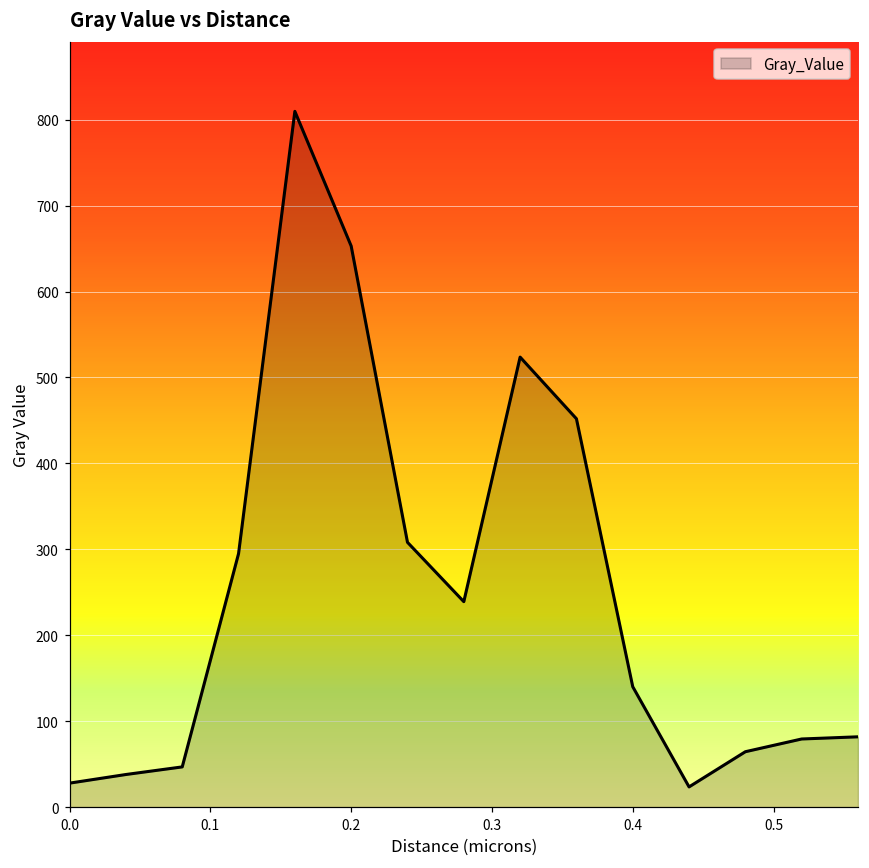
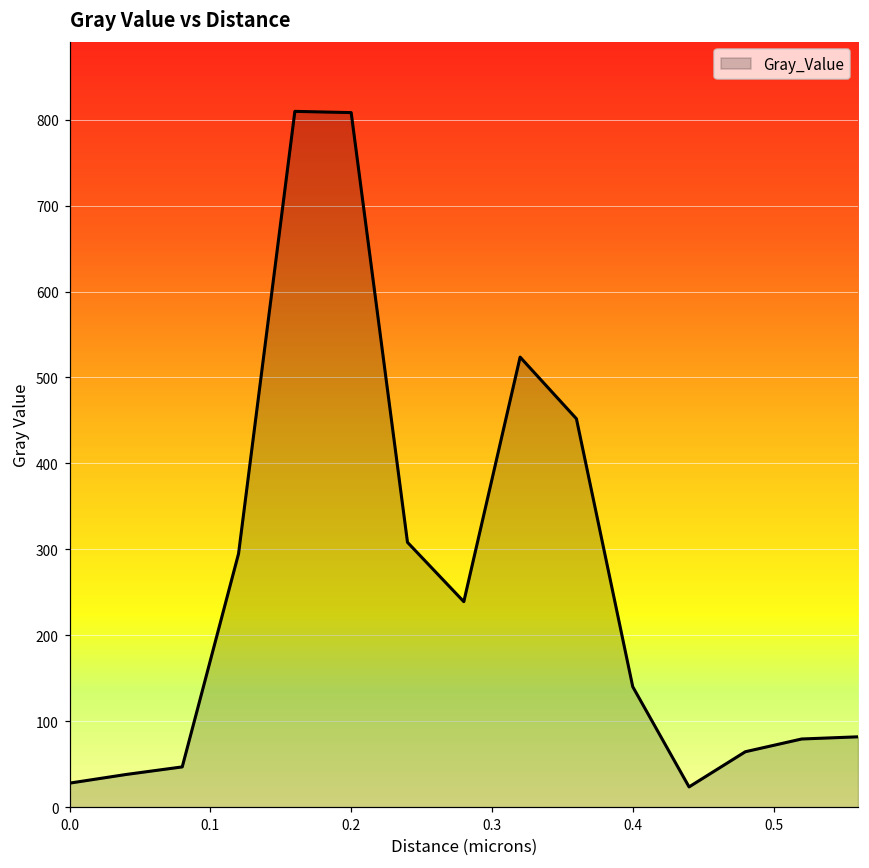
  {
    "0.0": 30,
-   "0.2": 650,
+   "0.2": 810,
    "0.4": 140
  }
